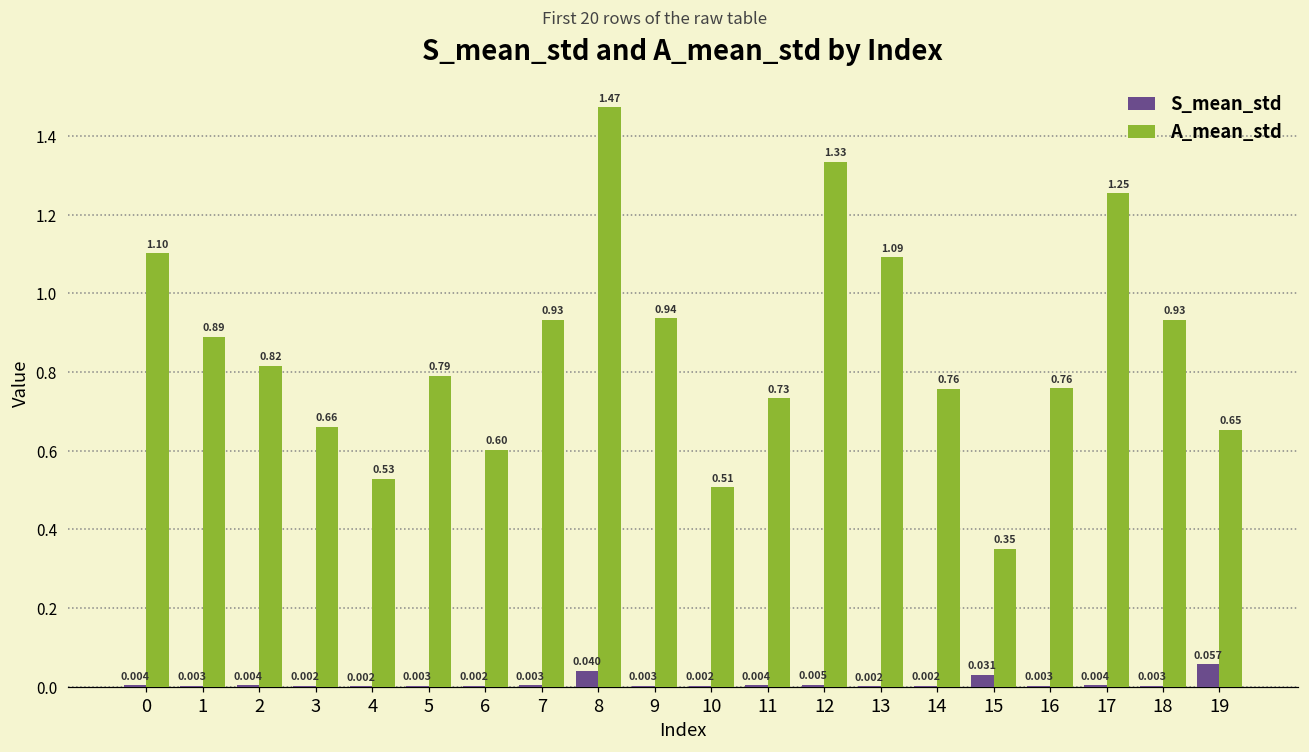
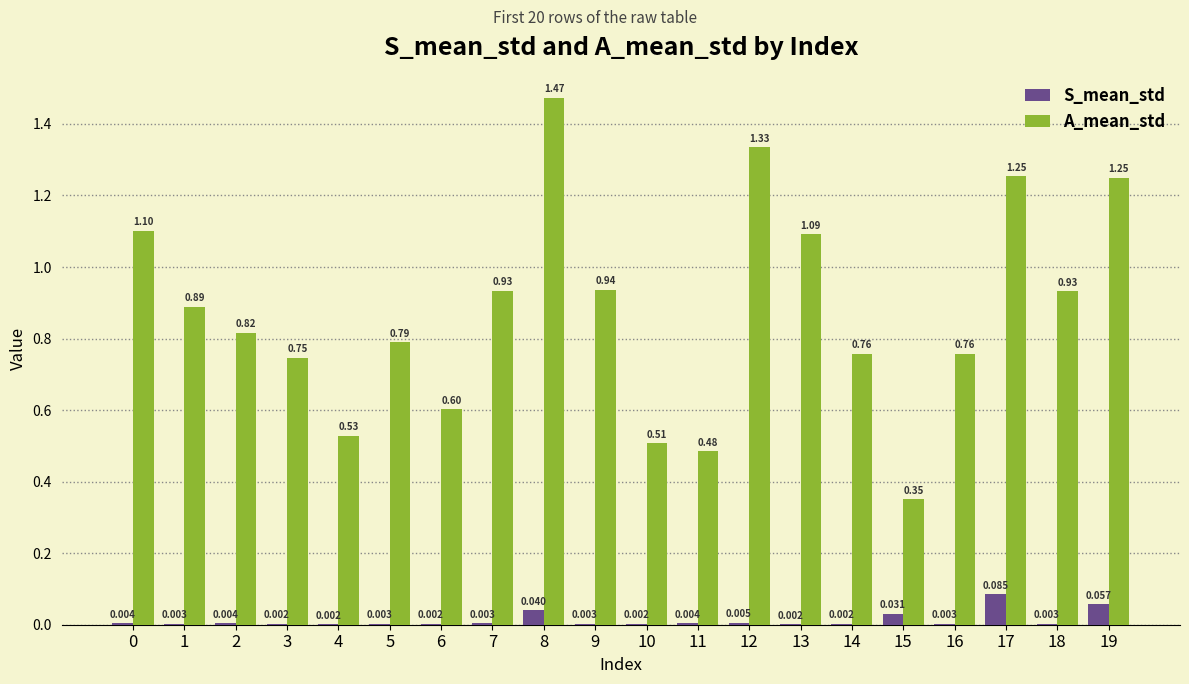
  {
    "S_mean_std": {
      "0": 0.004,
      "1": 0.003,
      "2": 0.004,
      "3": 0.002,
      "4": 0.002,
      "5": 0.003,
      "6": 0.002,
      "7": 0.003,
      "8": 0.040,
      "9": 0.003,
      "10": 0.002,
      "11": 0.004,
      "12": 0.005,
      "13": 0.002,
      "14": 0.002,
      "15": 0.031,
      "16": 0.003,
-     "17": 0.004,
+     "17": 0.085,
      "18": 0.003,
      "19": 0.057
    },
    "A_mean_std": {
      "0": 1.10,
      "1": 0.89,
      "2": 0.82,
-     "3": 0.66,
+     "3": 0.75,
      "4": 0.53,
      "5": 0.79,
      "6": 0.60,
      "7": 0.93,
      "8": 1.47,
      "9": 0.94,
      "10": 0.51,
-     "11": 0.73,
+     "11": 0.48,
      "12": 1.33,
      "13": 1.09,
      "14": 0.76,
      "15": 0.35,
      "16": 0.76,
      "17": 1.25,
      "18": 0.93,
-     "19": 0.65
+     "19": 1.25
    }
  }
